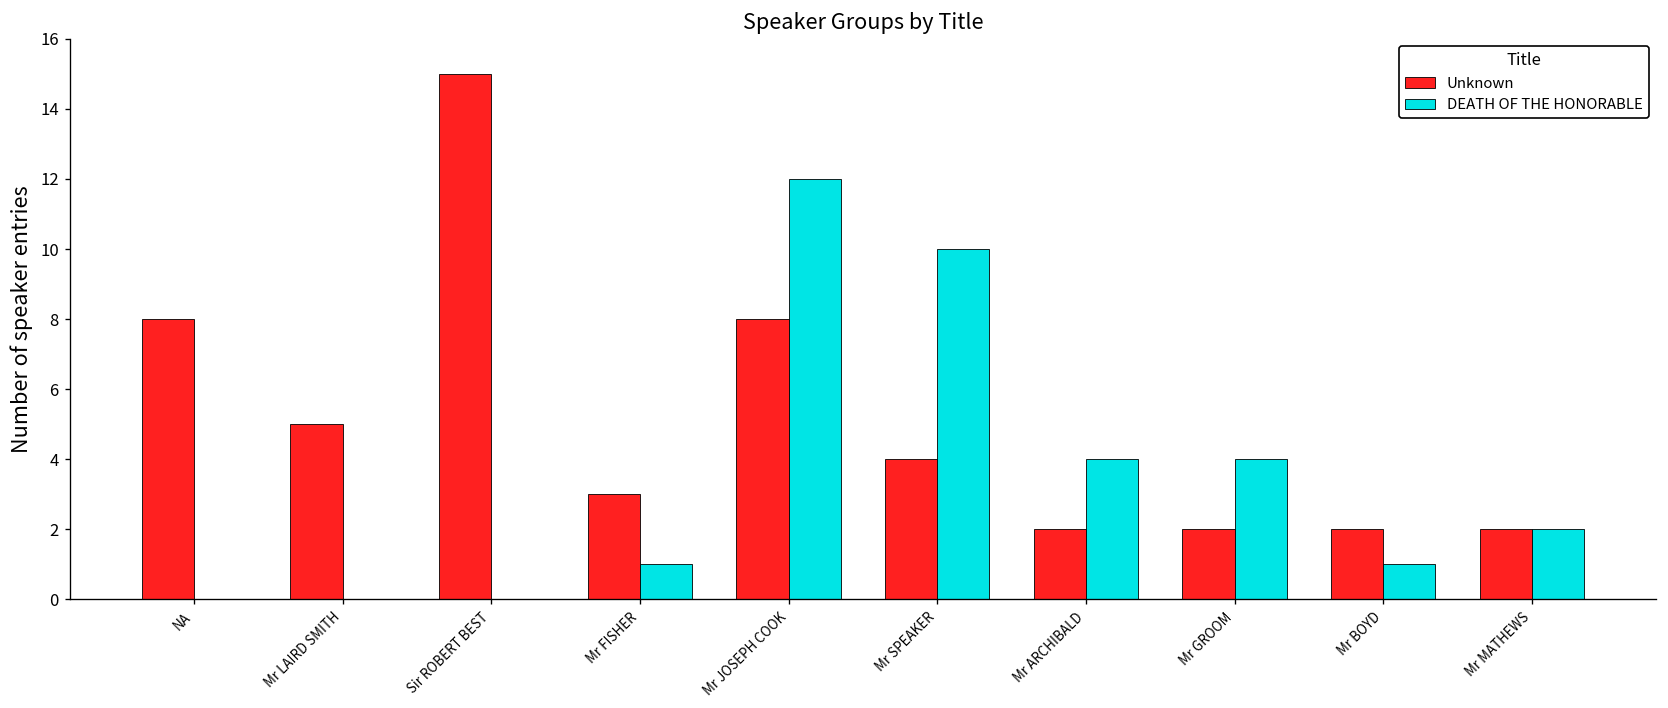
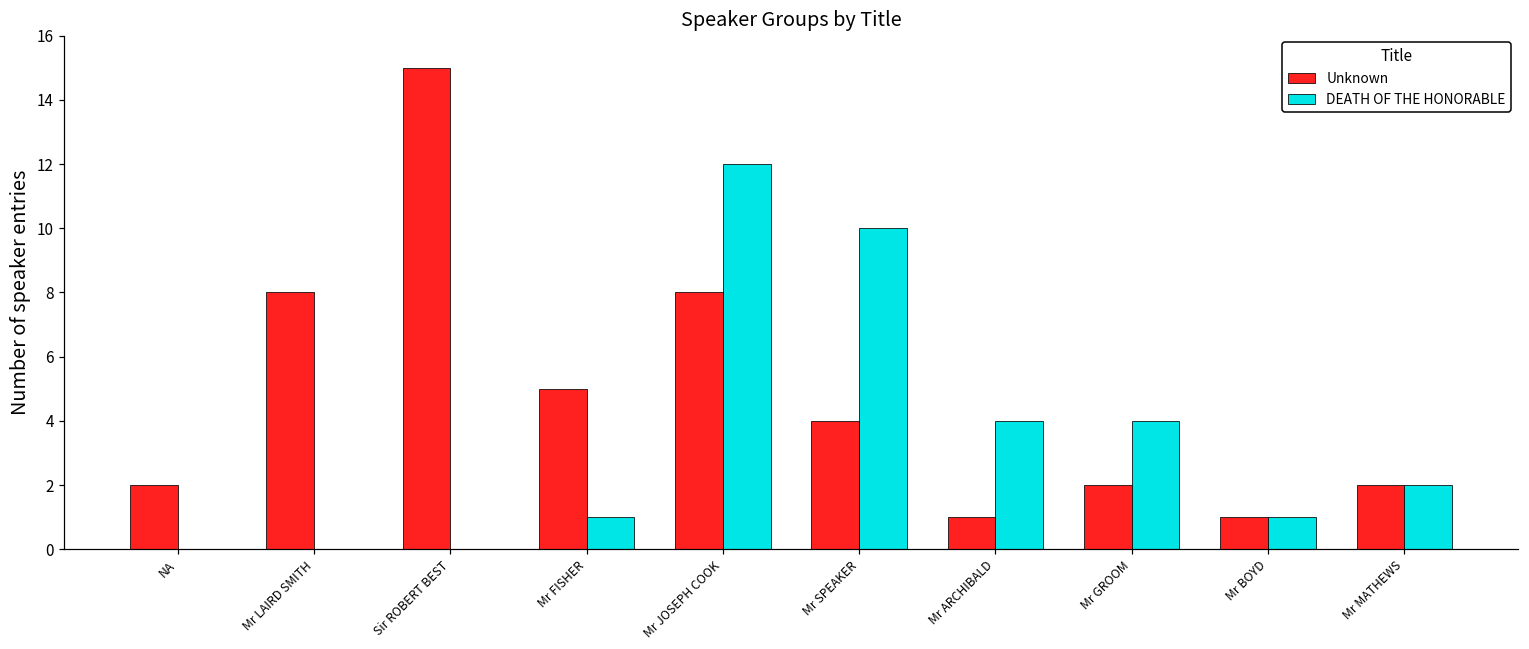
  {
    "Unknown": {
-     "NA": 8,
-     "Mr LAIRD SMITH": 5,
+     "NA": 2,
+     "Mr LAIRD SMITH": 8,
      "Sir ROBERT BEST": 15,
-     "Mr FISHER": 3,
+     "Mr FISHER": 5,
      "Mr JOSEPH COOK": 8,
      "Mr SPEAKER": 4,
-     "Mr ARCHIBALD": 2,
+     "Mr ARCHIBALD": 1,
      "Mr GROOM": 2,
-     "Mr BOYD": 2,
+     "Mr BOYD": 1,
      "Mr MATHEWS": 2
    },
    "DEATH OF THE HONORABLE": {
      "NA": 0,
      "Mr LAIRD SMITH": 0,
      "Sir ROBERT BEST": 0,
      "Mr FISHER": 1,
      "Mr JOSEPH COOK": 12,
      "Mr SPEAKER": 10,
      "Mr ARCHIBALD": 4,
      "Mr GROOM": 4,
      "Mr BOYD": 1,
      "Mr MATHEWS": 2
    }
  }
